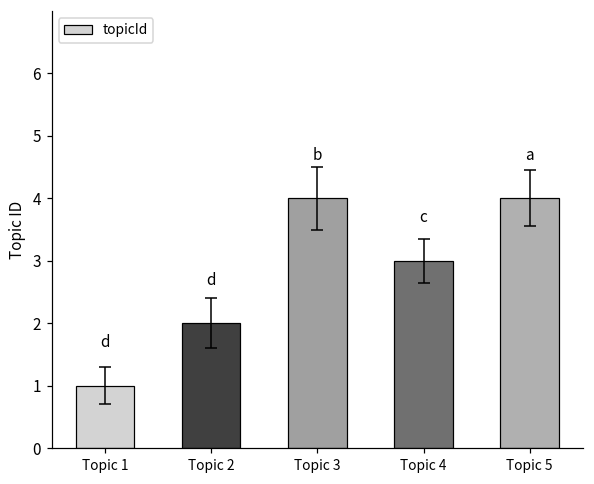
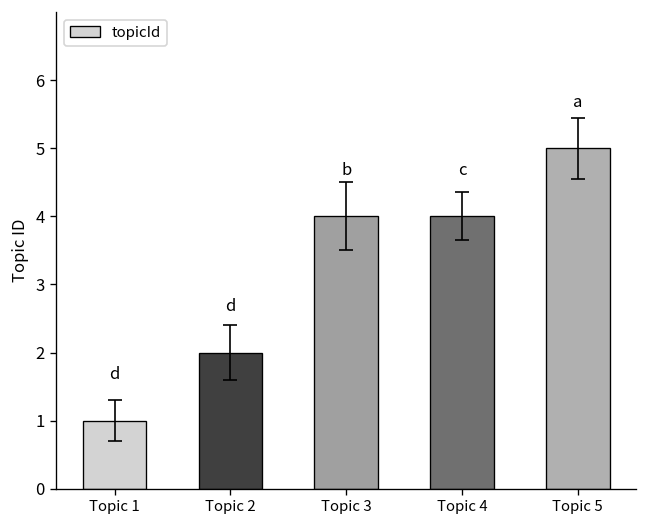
  {
    "topicId": {
      "Topic 1": 1,
      "Topic 2": 2,
      "Topic 3": 4,
-     "Topic 4": 3,
-     "Topic 5": 4
+     "Topic 4": 4,
+     "Topic 5": 5
    }
  }
